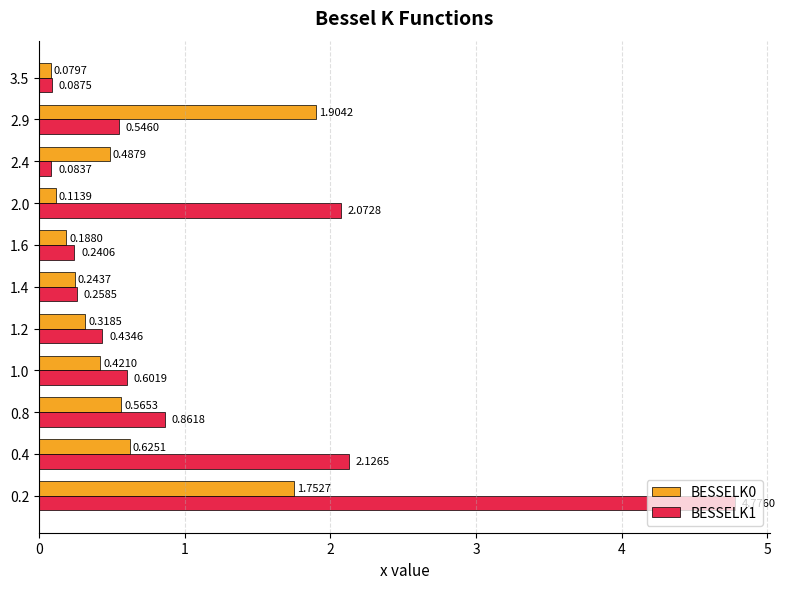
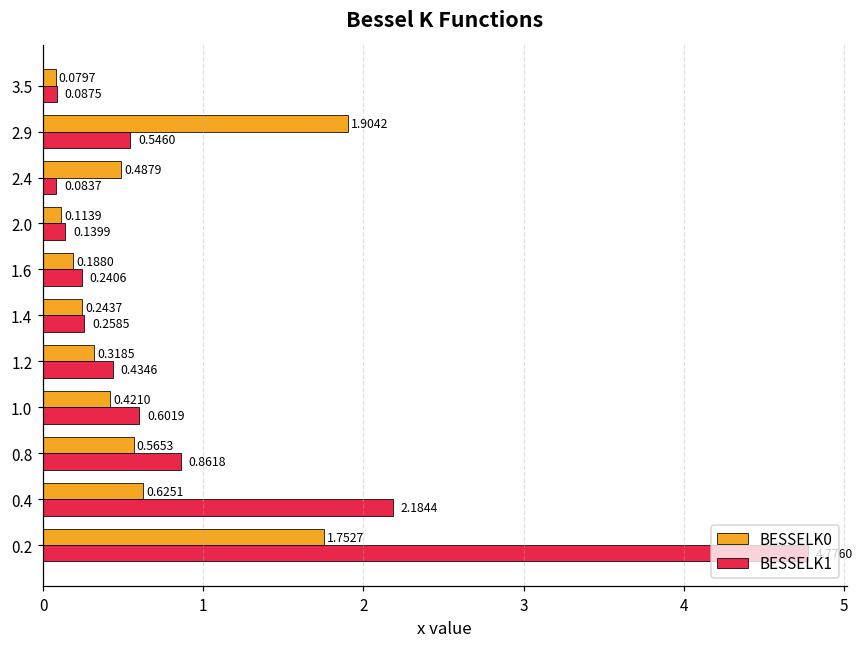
  {
    "BESSELK0": {
      "3.5": 0.0797,
      "2.9": 1.9042,
      "2.4": 0.4879,
      "2.0": 0.1139,
      "1.6": 0.1880,
      "1.4": 0.2437,
      "1.2": 0.3185,
      "1.0": 0.4210,
      "0.8": 0.5653,
      "0.4": 0.6251,
      "0.2": 1.7527
    },
    "BESSELK1": {
      "3.5": 0.0875,
      "2.9": 0.5460,
      "2.4": 0.0837,
-     "2.0": 2.0728,
+     "2.0": 0.1399,
      "1.6": 0.2406,
      "1.4": 0.2585,
      "1.2": 0.4346,
      "1.0": 0.6019,
      "0.8": 0.8618,
-     "0.4": 2.1265
+     "0.4": 2.1844
    }
  }
